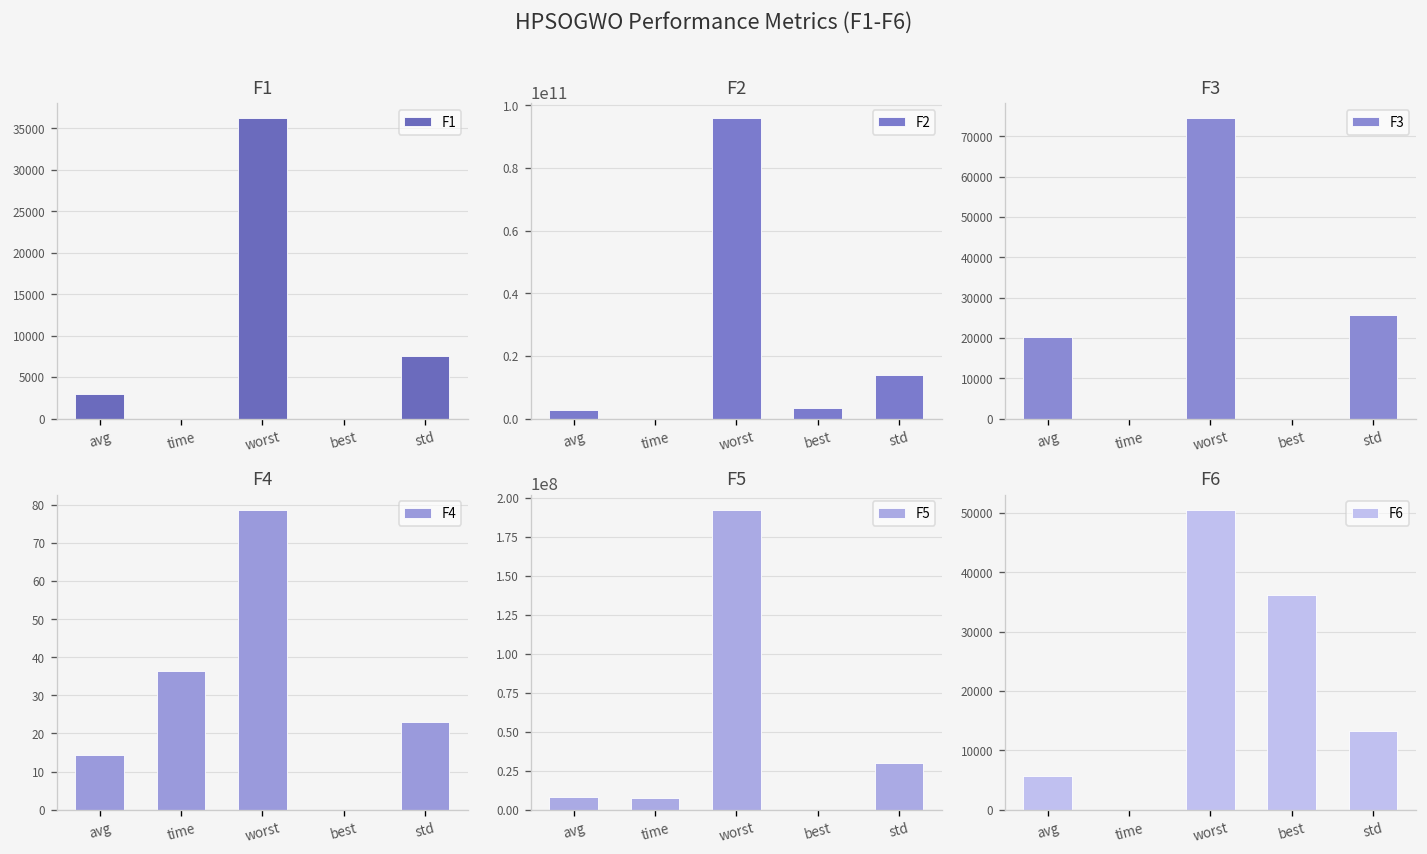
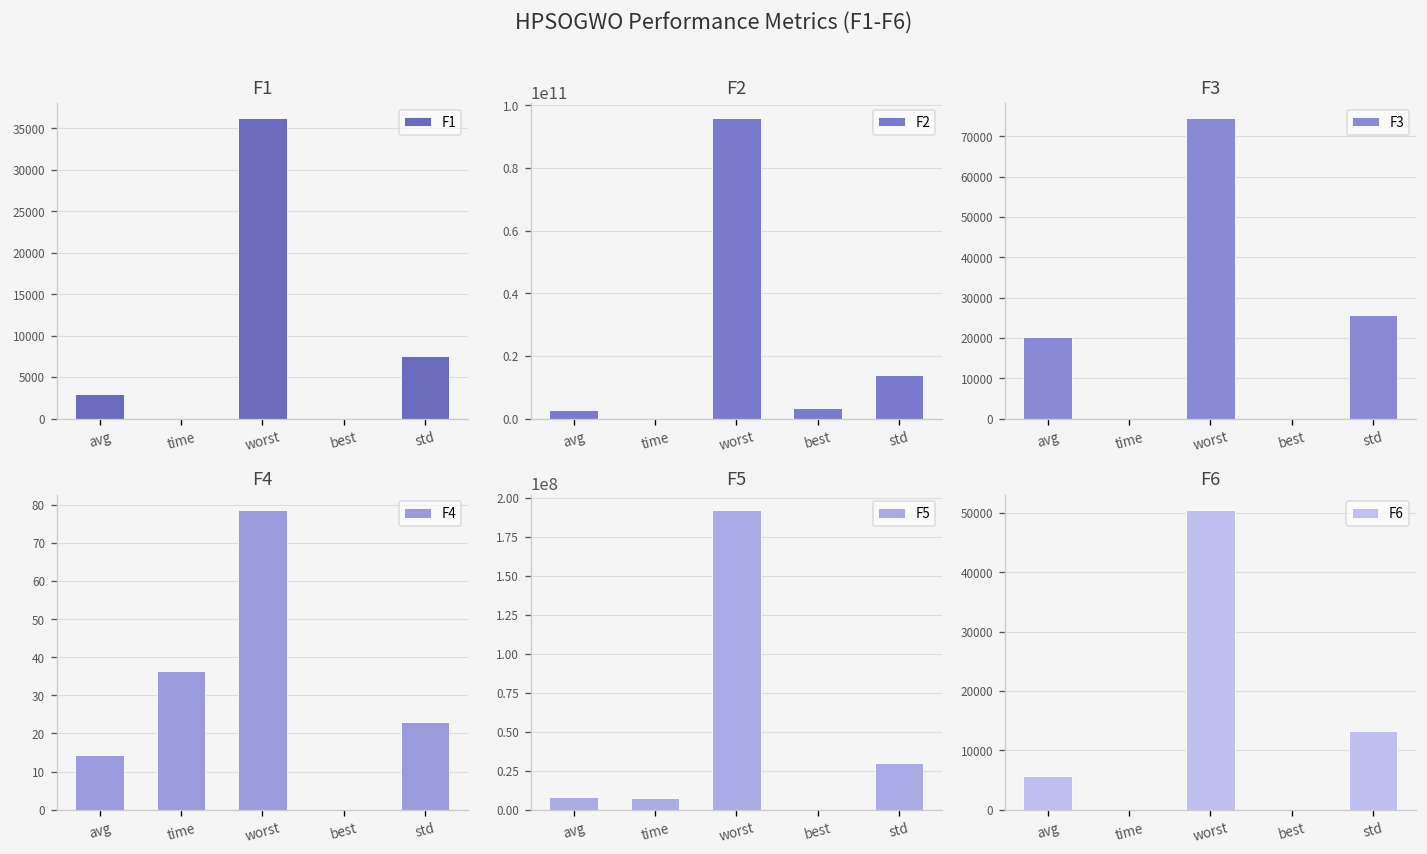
  {
    "F1": {
      "avg": 3000,
      "worst": 36000,
      "std": 7000
    },
    "F2": {
      "avg": 3000000000,
      "worst": 96000000000,
      "best": 3000000000,
      "std": 14000000000
    },
    "F3": {
      "avg": 20000,
      "worst": 74000,
      "std": 26000
    },
    "F4": {
      "avg": 14,
      "time": 36,
      "worst": 79,
      "std": 23
    },
    "F5": {
      "avg": 8000000,
      "time": 8000000,
      "worst": 192000000,
      "std": 30000000
    },
    "F6": {
      "avg": 6000,
      "worst": 51000,
-     "best": 36000,
+     "best": 0,
      "std": 13000
    }
  }
